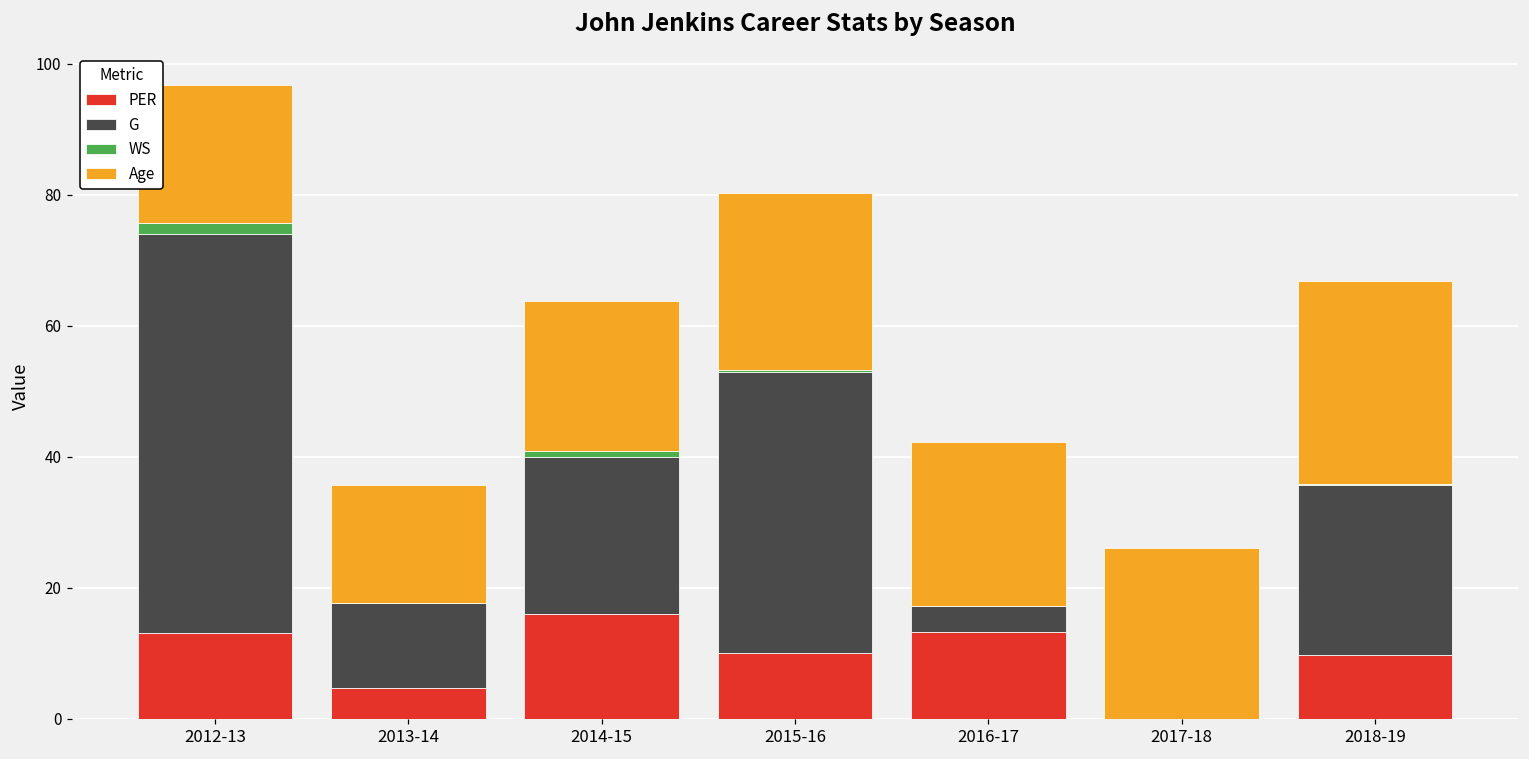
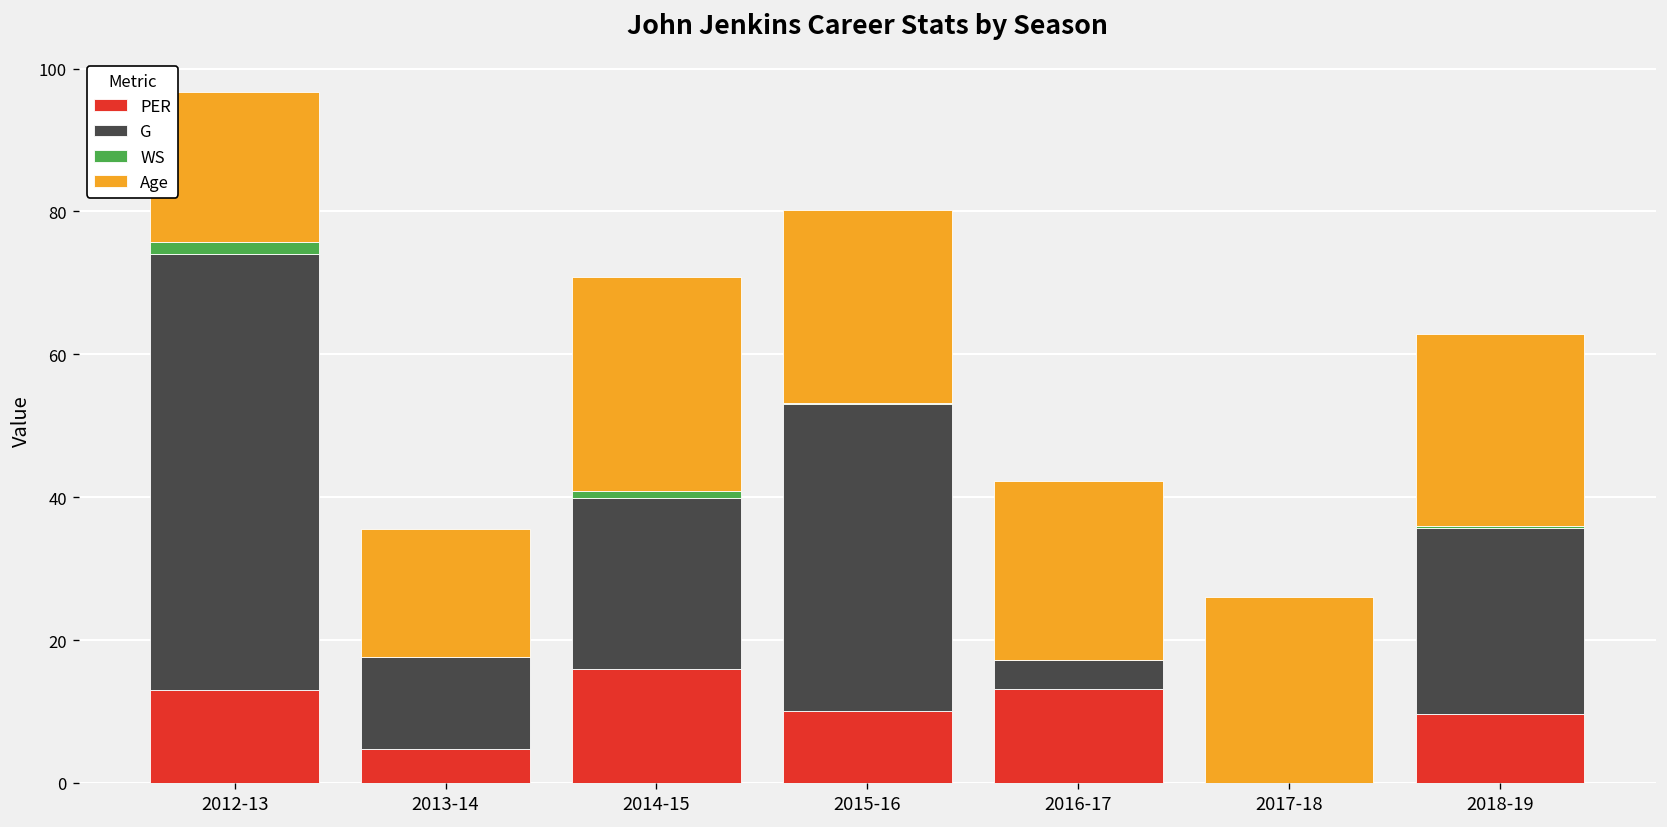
  {
    "PER": {
      "2012-13": 13,
      "2013-14": 5,
      "2014-15": 16,
      "2015-16": 10,
      "2016-17": 13,
      "2017-18": 0,
      "2018-19": 10
    },
    "G": {
      "2012-13": 61,
      "2013-14": 13,
      "2014-15": 24,
      "2015-16": 43,
      "2016-17": 4,
      "2017-18": 0,
      "2018-19": 26
    },
    "WS": {
      "2012-13": 2,
      "2014-15": 1,
      "2016-17": 0,
      "2017-18": 0
    },
    "Age": {
      "2012-13": 21,
      "2013-14": 18,
-     "2014-15": 23,
+     "2014-15": 30,
      "2015-16": 27,
      "2016-17": 25,
      "2017-18": 26,
-     "2018-19": 31
+     "2018-19": 27
    }
  }
